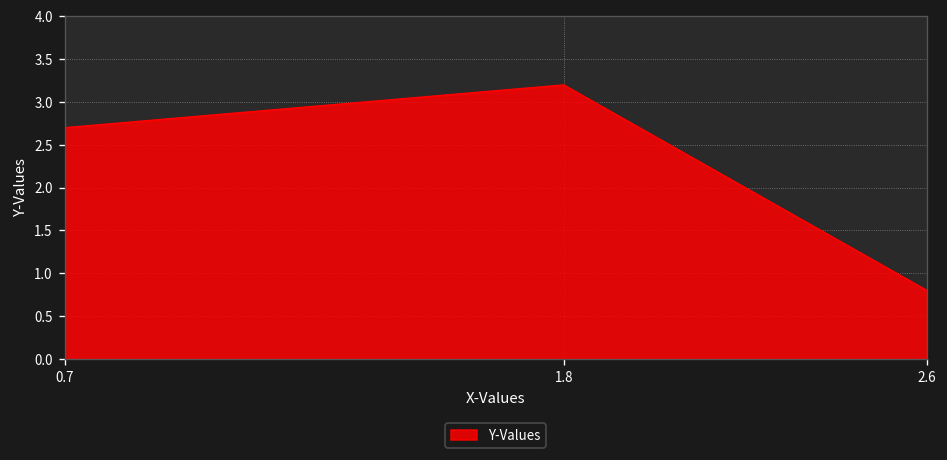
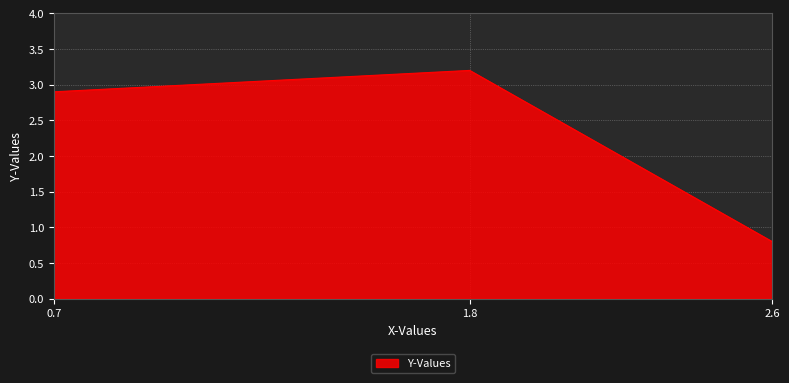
  {
-   "0.7": 2.7,
+   "0.7": 2.9,
    "1.8": 3.2,
    "2.6": 0.8
  }
